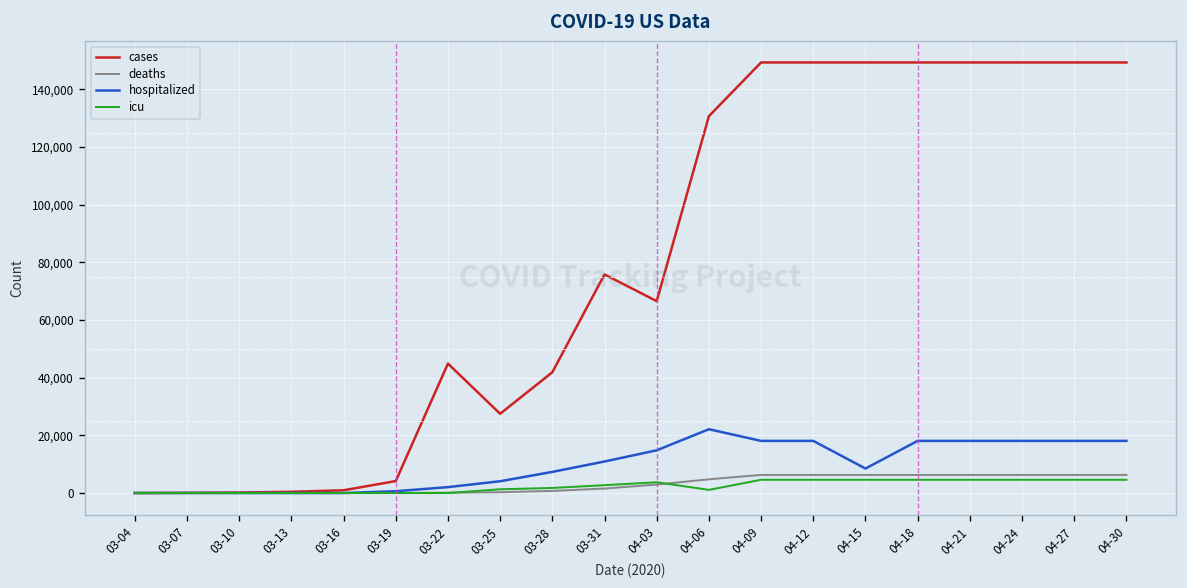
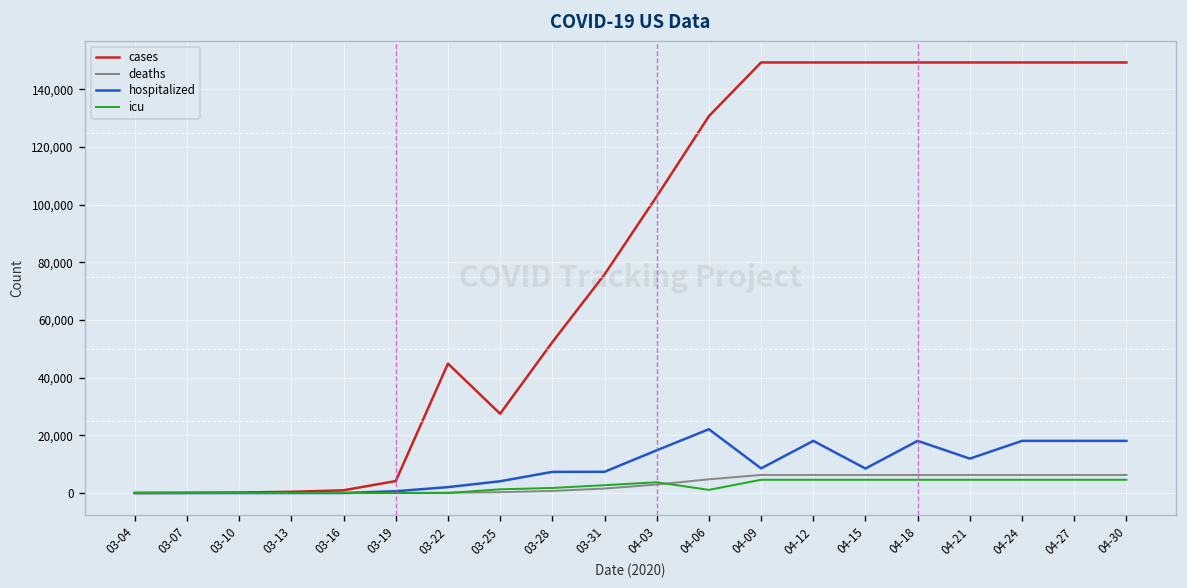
  {
    "cases": {
      "03-19": "4,000",
      "03-22": "45,000",
      "03-25": "27,000",
-     "03-28": "42,000",
+     "03-28": "52,000",
      "03-31": "76,000",
-     "04-03": "67,000",
+     "04-03": "103,000",
      "04-06": "131,000",
      "04-09": "149,000",
      "04-12": "149,000",
      "04-15": "149,000",
      "04-18": "149,000",
      "04-21": "149,000",
      "04-24": "149,000",
      "04-27": "149,000",
      "04-30": "149,000"
    },
    "deaths": {
      "03-31": "2,000",
      "04-06": "5,000",
      "04-09": "6,000",
      "04-12": "6,000",
      "04-15": "6,000",
      "04-18": "6,000",
      "04-21": "6,000",
      "04-24": "6,000",
      "04-27": "6,000",
      "04-30": "6,000"
    },
    "hospitalized": {
      "03-22": "2,000",
      "03-25": "4,000",
      "03-28": "7,000",
-     "03-31": "11,000",
+     "03-31": "7,000",
      "04-03": "15,000",
      "04-06": "22,000",
-     "04-09": "18,000",
+     "04-09": "9,000",
      "04-12": "18,000",
      "04-15": "8,000",
      "04-18": "18,000",
-     "04-21": "18,000",
+     "04-21": "12,000",
      "04-24": "18,000",
      "04-27": "18,000",
      "04-30": "18,000"
    },
    "icu": {
      "03-31": "3,000",
      "04-06": "1,000",
      "04-09": "5,000",
      "04-12": "5,000",
      "04-15": "5,000",
      "04-18": "5,000",
      "04-21": "5,000",
      "04-24": "5,000",
      "04-27": "5,000",
      "04-30": "5,000"
    }
  }
